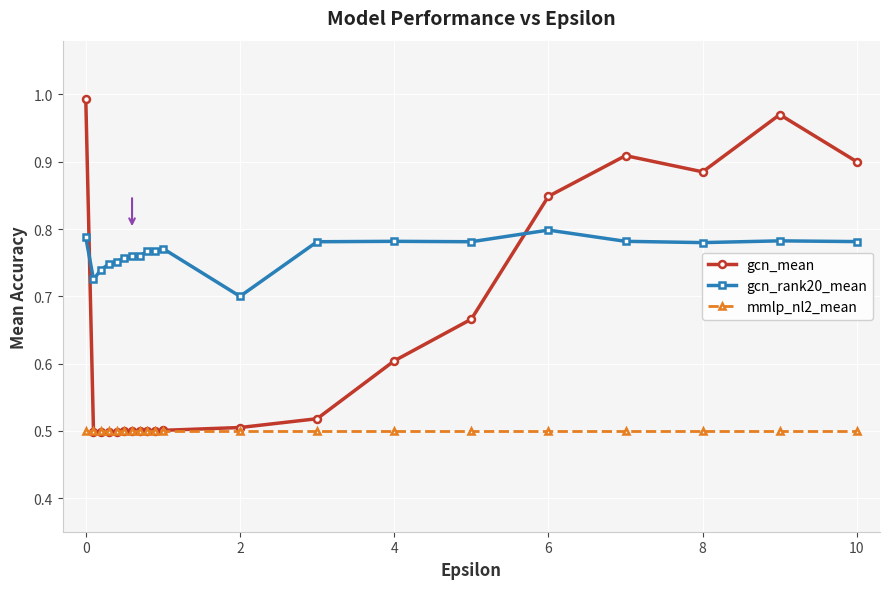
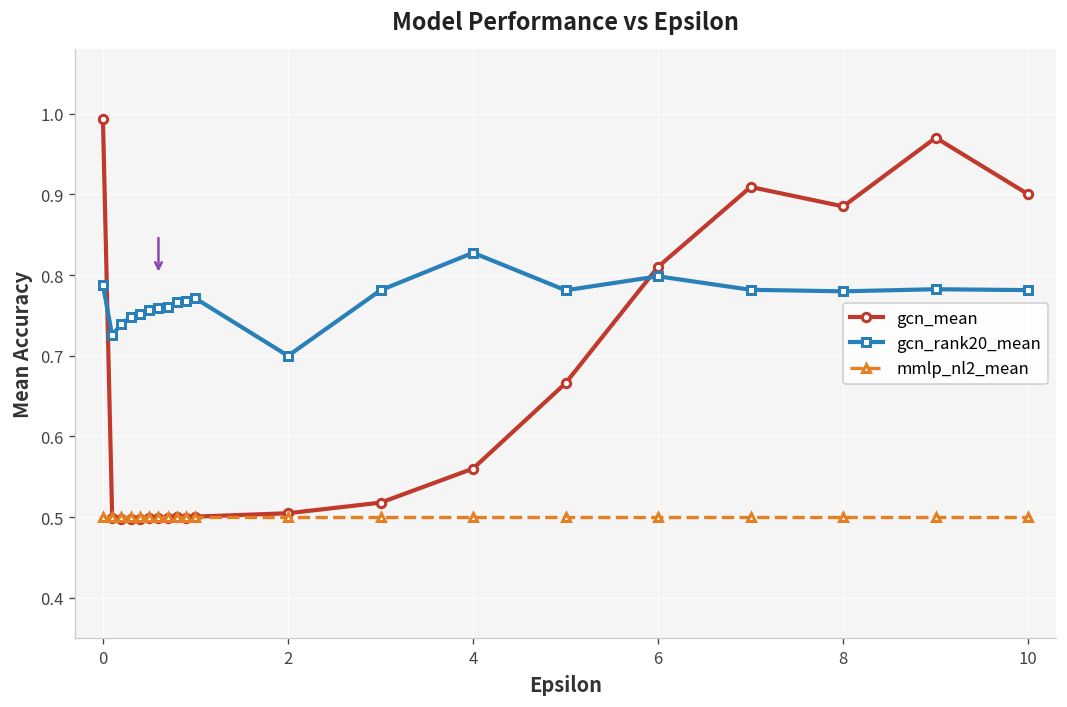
  {
    "gcn_mean": {
      "0": 0.99,
      "2": 0.50,
-     "4": 0.60,
-     "6": 0.85,
+     "4": 0.56,
+     "6": 0.81,
      "8": 0.89,
      "10": 0.90
    },
    "gcn_rank20_mean": {
      "0": 0.79,
      "2": 0.70,
-     "4": 0.78,
+     "4": 0.83,
      "6": 0.80,
      "8": 0.78,
      "10": 0.78
    },
    "mmlp_nl2_mean": {
      "0": 0.50,
      "2": 0.50,
      "4": 0.50,
      "6": 0.50,
      "8": 0.50,
      "10": 0.50
    }
  }
